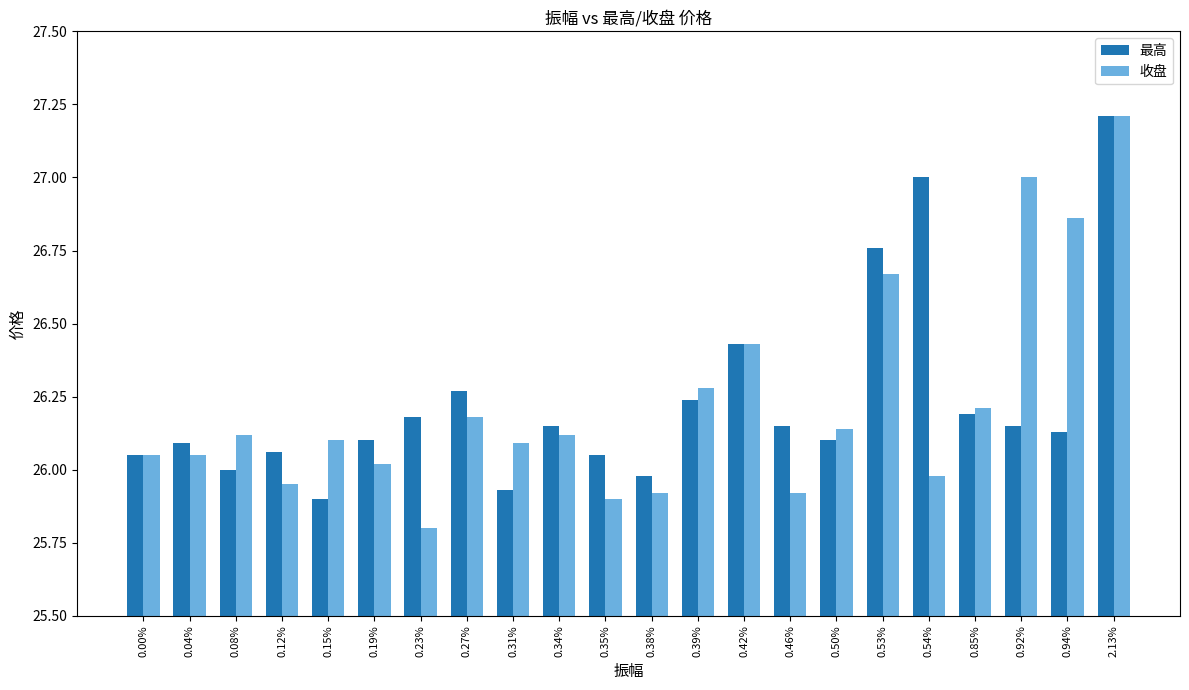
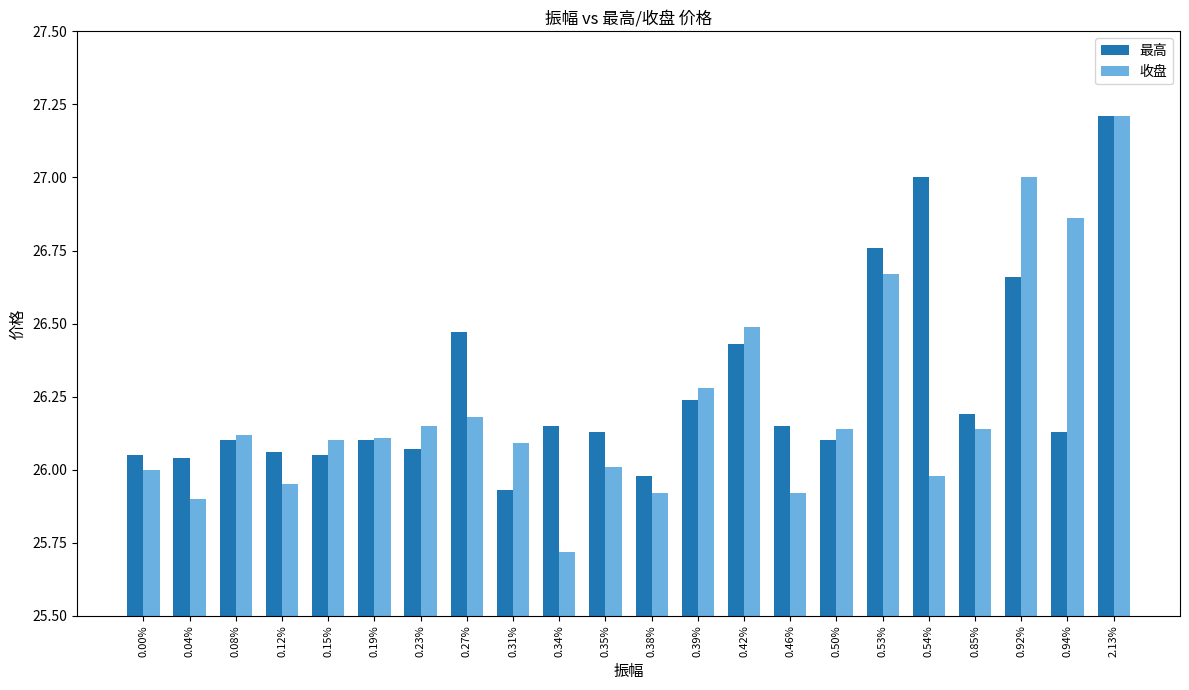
  {
    "最高": {
      "0.00%": 26.05,
-     "0.04%": 26.09,
-     "0.08%": 26.0,
+     "0.04%": 26.04,
+     "0.08%": 26.1,
      "0.12%": 26.06,
-     "0.15%": 25.90,
+     "0.15%": 26.05,
      "0.19%": 26.10,
-     "0.23%": 26.18,
-     "0.27%": 26.27,
+     "0.23%": 26.07,
+     "0.27%": 26.47,
      "0.31%": 25.93,
      "0.34%": 26.15,
-     "0.35%": 26.05,
+     "0.35%": 26.13,
      "0.38%": 25.98,
      "0.39%": 26.24,
      "0.42%": 26.43,
      "0.46%": 26.15,
      "0.50%": 26.10,
      "0.53%": 26.76,
      "0.54%": 27.00,
      "0.85%": 26.19,
-     "0.92%": 26.15,
+     "0.92%": 26.66,
      "0.94%": 26.13,
      "2.13%": 27.21
    },
    "收盘": {
-     "0.00%": 26.05,
-     "0.04%": 26.05,
+     "0.00%": 26.00,
+     "0.04%": 25.90,
      "0.08%": 26.12,
      "0.12%": 25.95,
      "0.15%": 26.10,
-     "0.19%": 26.02,
-     "0.23%": 25.80,
+     "0.19%": 26.11,
+     "0.23%": 26.15,
      "0.27%": 26.18,
      "0.31%": 26.09,
-     "0.34%": 26.12,
-     "0.35%": 25.90,
+     "0.34%": 25.72,
+     "0.35%": 26.01,
      "0.38%": 25.92,
      "0.39%": 26.28,
-     "0.42%": 26.43,
+     "0.42%": 26.49,
      "0.46%": 25.92,
      "0.50%": 26.14,
      "0.53%": 26.67,
      "0.54%": 25.98,
-     "0.85%": 26.21,
+     "0.85%": 26.14,
      "0.92%": 27.00,
      "0.94%": 26.86,
      "2.13%": 27.21
    }
  }
